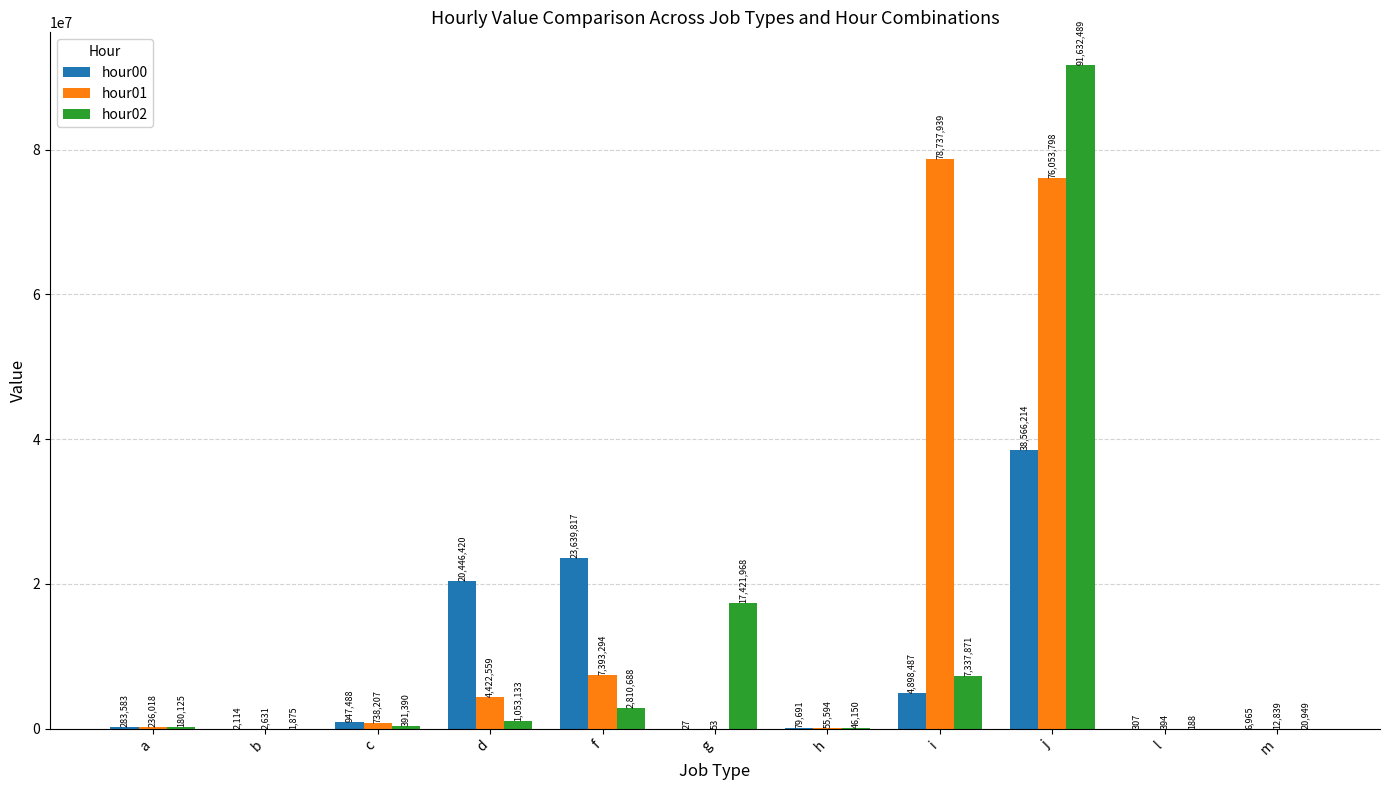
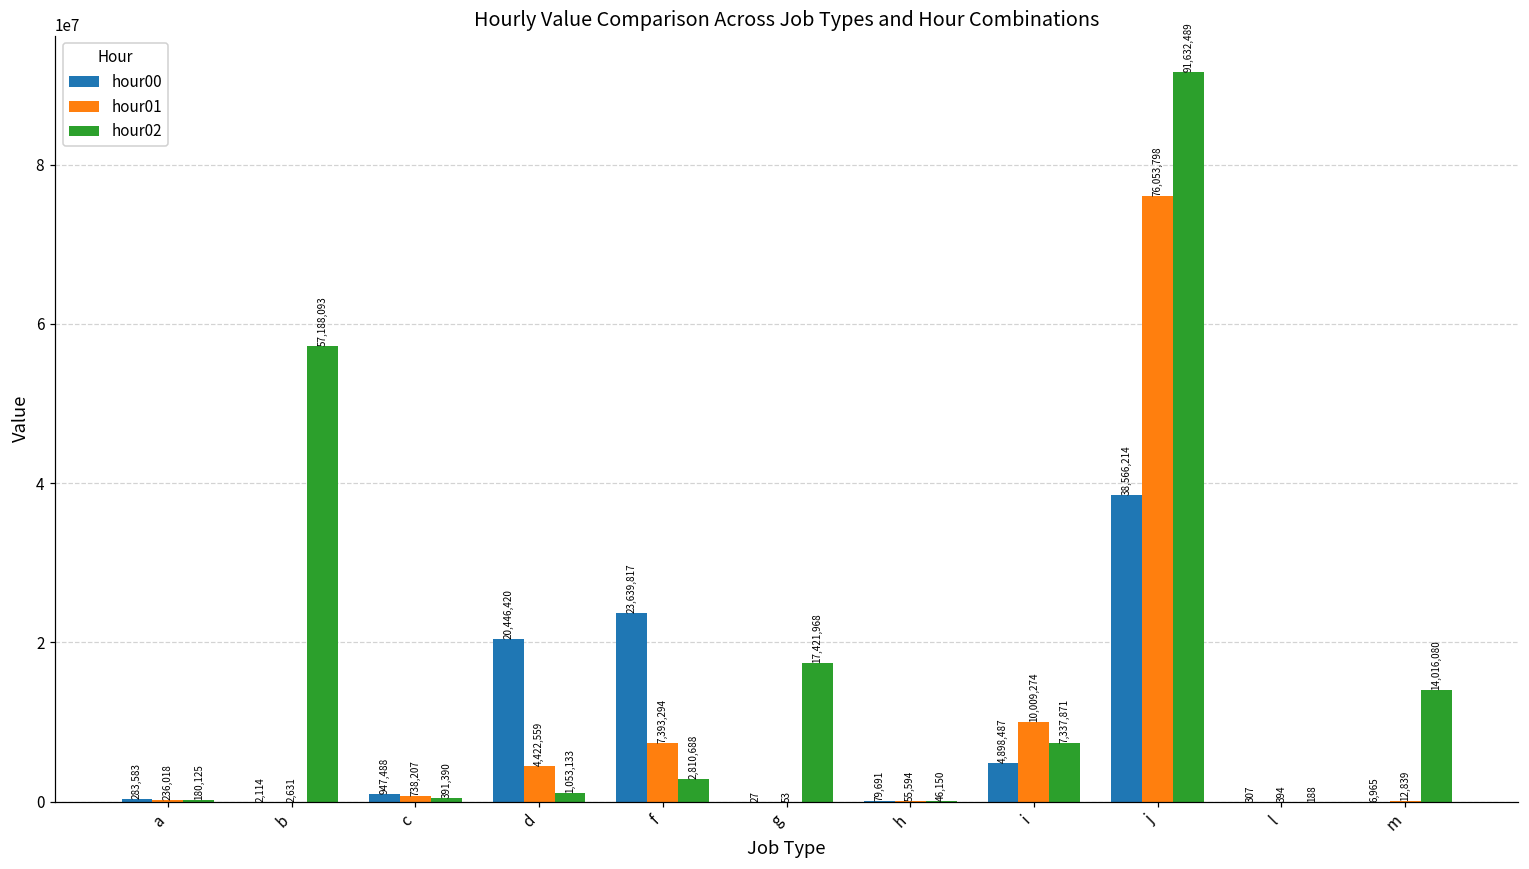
  {
    "hour00": {
      "a": "283,583",
      "b": "2,114",
      "c": "947,488",
      "d": "20,446,420",
      "f": "23,639,817",
      "g": "27",
      "h": "79,691",
      "i": "4,898,487",
      "j": "38,566,214",
      "l": "307",
      "m": "6,965"
    },
    "hour01": {
      "a": "236,018",
      "b": "2,631",
      "c": "738,207",
      "d": "4,422,559",
      "f": "7,393,294",
      "g": "53",
      "h": "55,594",
-     "i": "78,737,939",
+     "i": "10,009,274",
      "j": "76,053,798",
      "l": "394",
      "m": "12,839"
    },
    "hour02": {
      "a": "180,125",
-     "b": "1,875",
+     "b": "57,188,093",
      "c": "391,390",
      "d": "1,053,133",
      "f": "2,810,688",
      "g": "17,421,968",
      "h": "46,150",
      "i": "7,337,871",
      "j": "91,632,489",
      "l": "188",
-     "m": "20,949"
+     "m": "14,016,080"
    }
  }
